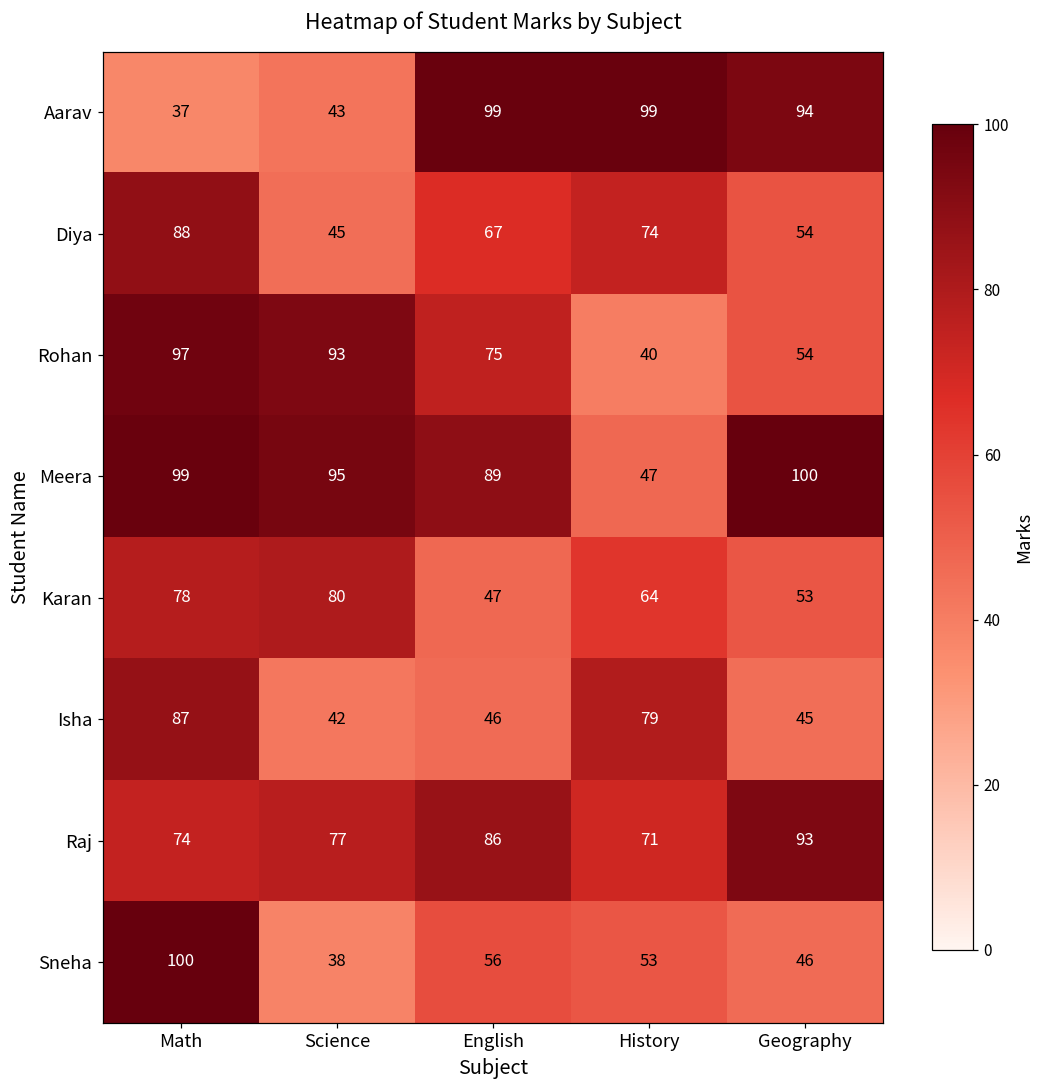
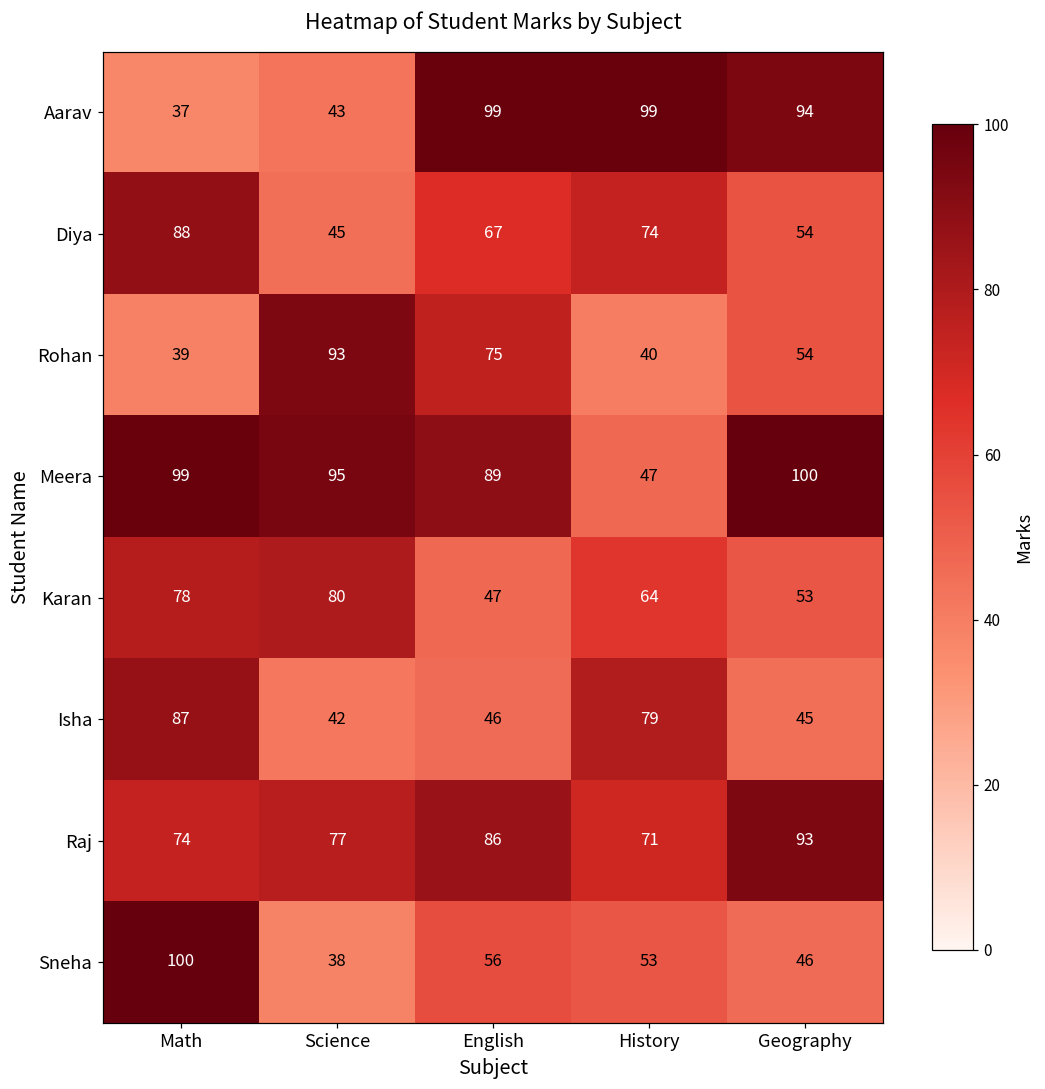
  {
    "Aarav": {
      "Math": 37,
      "Science": 43,
      "English": 99,
      "History": 99,
      "Geography": 94
    },
    "Diya": {
      "Math": 88,
      "Science": 45,
      "English": 67,
      "History": 74,
      "Geography": 54
    },
    "Rohan": {
-     "Math": 97,
+     "Math": 39,
      "Science": 93,
      "English": 75,
      "History": 40,
      "Geography": 54
    },
    "Meera": {
      "Math": 99,
      "Science": 95,
      "English": 89,
      "History": 47,
      "Geography": 100
    },
    "Karan": {
      "Math": 78,
      "Science": 80,
      "English": 47,
      "History": 64,
      "Geography": 53
    },
    "Isha": {
      "Math": 87,
      "Science": 42,
      "English": 46,
      "History": 79,
      "Geography": 45
    },
    "Raj": {
      "Math": 74,
      "Science": 77,
      "English": 86,
      "History": 71,
      "Geography": 93
    },
    "Sneha": {
      "Math": 100,
      "Science": 38,
      "English": 56,
      "History": 53,
      "Geography": 46
    }
  }
